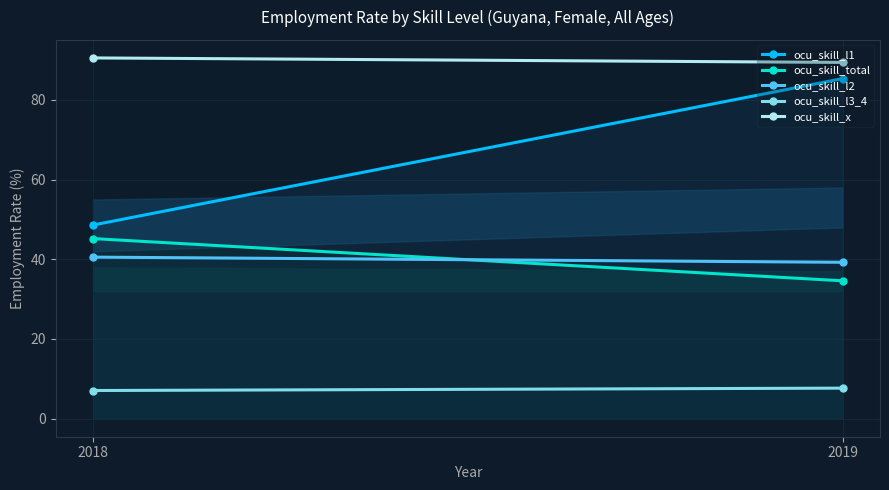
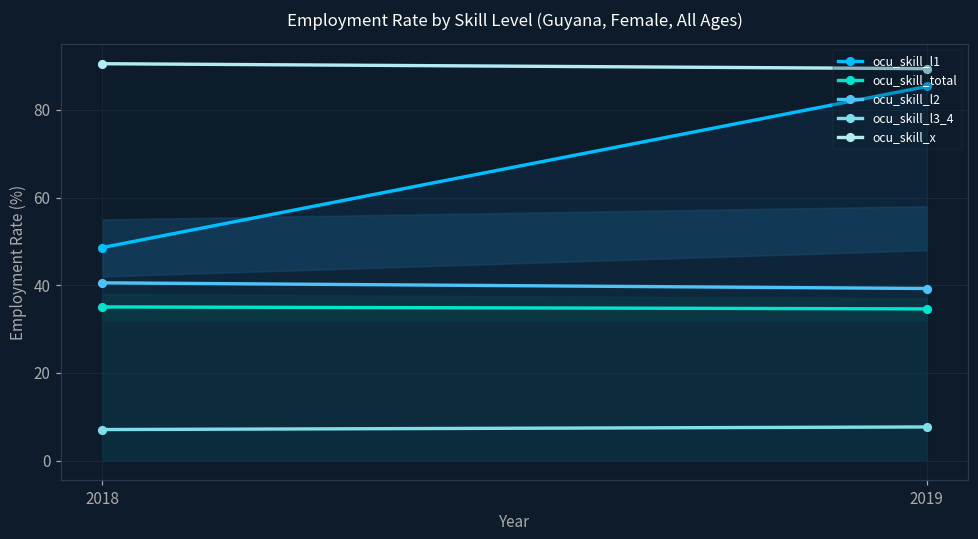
  {
    "ocu_skill_l1": {
      "2018": 49
    },
    "ocu_skill_total": {
-     "2018": 45,
+     "2018": 35,
      "2019": 35
    }
  }
